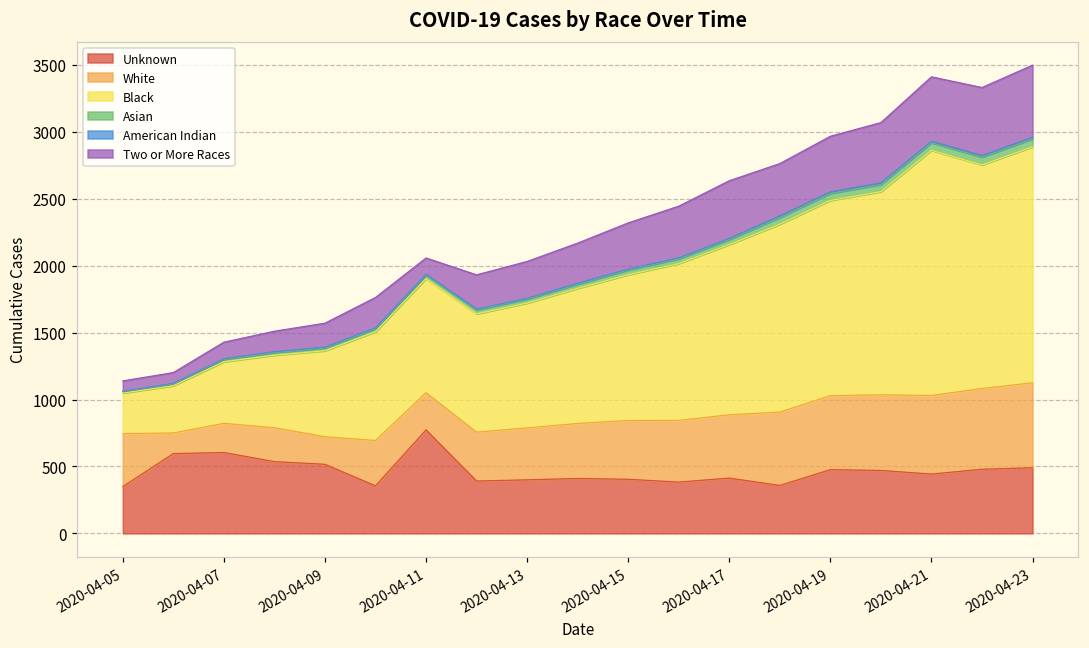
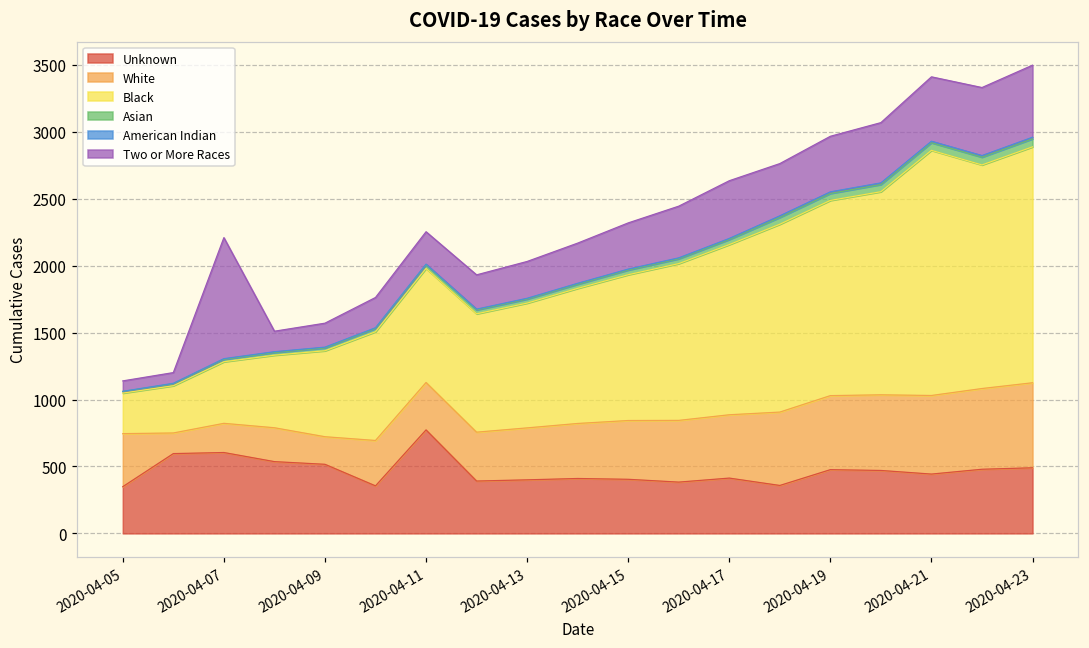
  {
    "Unknown": {
      "2020-04-05": 350,
      "2020-04-07": 600,
      "2020-04-09": 520,
      "2020-04-11": 770,
      "2020-04-13": 400,
      "2020-04-15": 400,
      "2020-04-17": 410,
      "2020-04-19": 480,
      "2020-04-21": 440,
      "2020-04-23": 490
    },
    "White": {
      "2020-04-05": 400,
      "2020-04-07": 220,
      "2020-04-09": 210,
-     "2020-04-11": 280,
+     "2020-04-11": 350,
      "2020-04-13": 390,
      "2020-04-15": 440,
      "2020-04-17": 470,
      "2020-04-19": 550,
      "2020-04-21": 590,
      "2020-04-23": 640
    },
    "Black": {
      "2020-04-09": 640,
      "2020-04-11": 850,
      "2020-04-13": 930,
      "2020-04-15": 1090,
      "2020-04-17": 1270,
      "2020-04-19": 1460,
      "2020-04-21": 1830,
      "2020-04-23": 1760
    },
    "Two or More Races": {
      "2020-04-05": 80,
-     "2020-04-07": 120,
+     "2020-04-07": 900,
      "2020-04-09": 180,
-     "2020-04-11": 120,
+     "2020-04-11": 240,
      "2020-04-13": 280,
      "2020-04-15": 350,
      "2020-04-17": 430,
      "2020-04-19": 420,
      "2020-04-21": 480,
      "2020-04-23": 540
    }
  }
